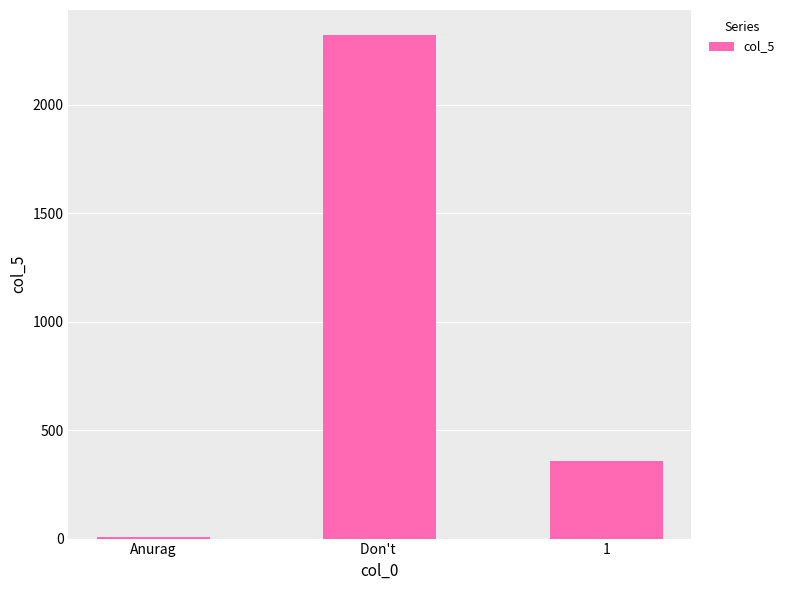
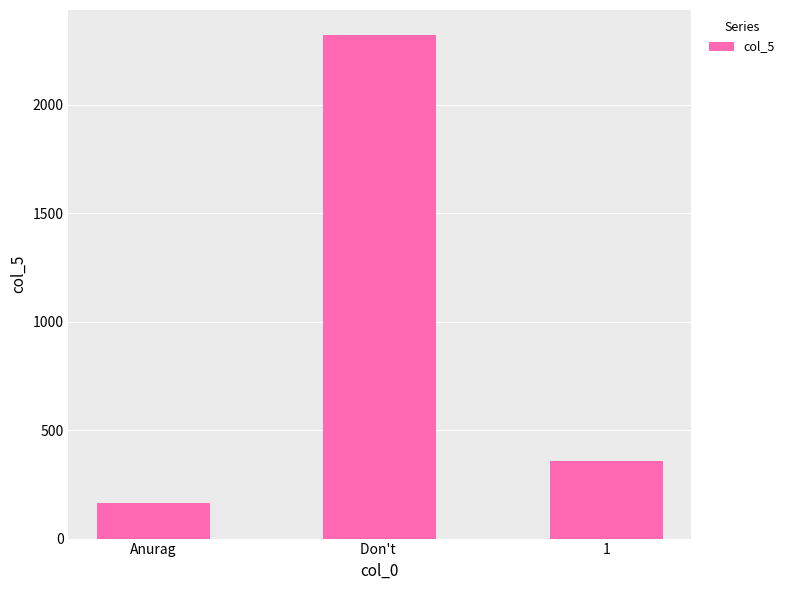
  {
-   "Anurag": 10,
+   "Anurag": 170,
    "Don't": 2320,
    "1": 360
  }
